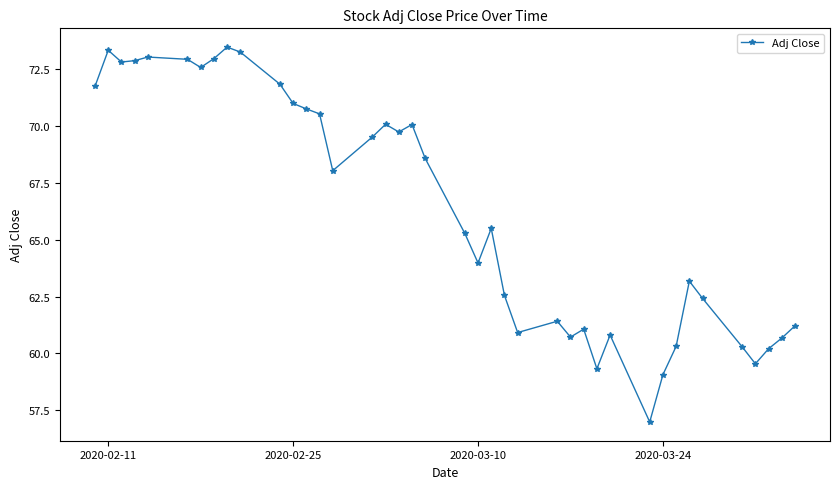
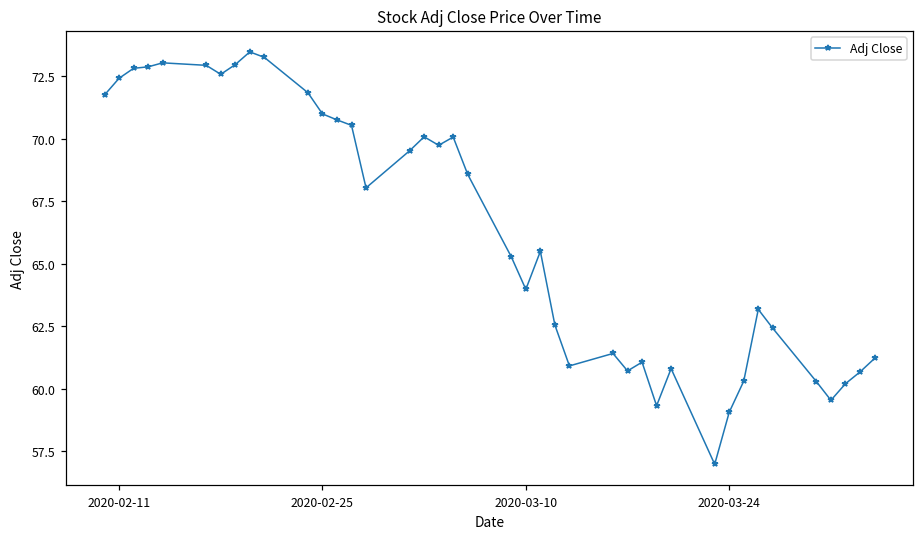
  {
-   "2020-02-11": 73.3,
+   "2020-02-11": 72.4,
    "2020-02-25": 71.0,
    "2020-03-10": 64.0,
    "2020-03-24": 59.1
  }
